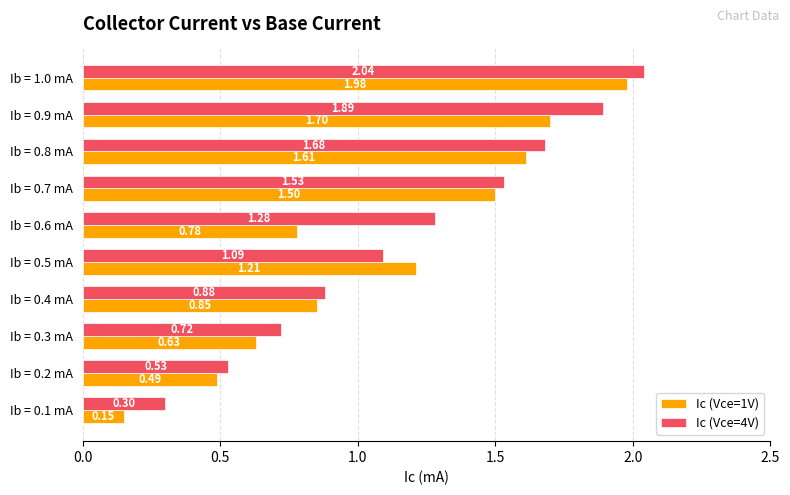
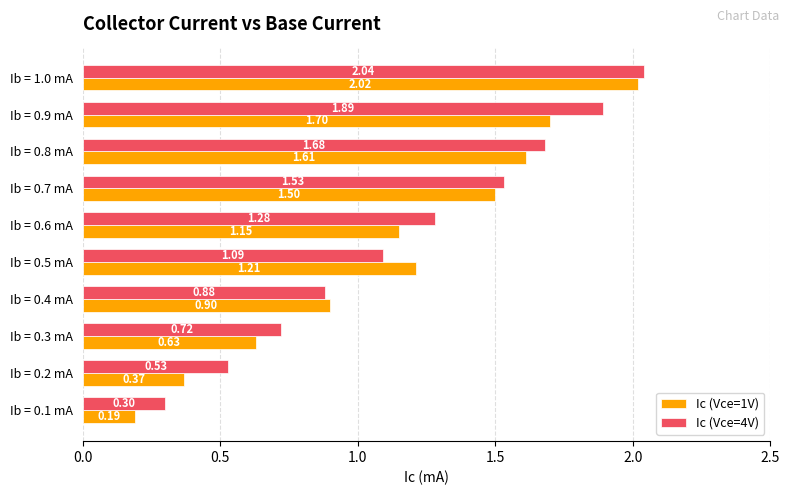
  {
    "Ic (Vce=1V)": {
-     "Ib = 1.0 mA": 1.98,
+     "Ib = 1.0 mA": 2.02,
      "Ib = 0.9 mA": 1.70,
      "Ib = 0.8 mA": 1.61,
      "Ib = 0.7 mA": 1.50,
-     "Ib = 0.6 mA": 0.78,
+     "Ib = 0.6 mA": 1.15,
      "Ib = 0.5 mA": 1.21,
-     "Ib = 0.4 mA": 0.85,
+     "Ib = 0.4 mA": 0.90,
      "Ib = 0.3 mA": 0.63,
-     "Ib = 0.2 mA": 0.49,
-     "Ib = 0.1 mA": 0.15
+     "Ib = 0.2 mA": 0.37,
+     "Ib = 0.1 mA": 0.19
    },
    "Ic (Vce=4V)": {
      "Ib = 1.0 mA": 2.04,
      "Ib = 0.9 mA": 1.89,
      "Ib = 0.8 mA": 1.68,
      "Ib = 0.7 mA": 1.53,
      "Ib = 0.6 mA": 1.28,
      "Ib = 0.5 mA": 1.09,
      "Ib = 0.4 mA": 0.88,
      "Ib = 0.3 mA": 0.72,
      "Ib = 0.2 mA": 0.53,
      "Ib = 0.1 mA": 0.30
    }
  }
